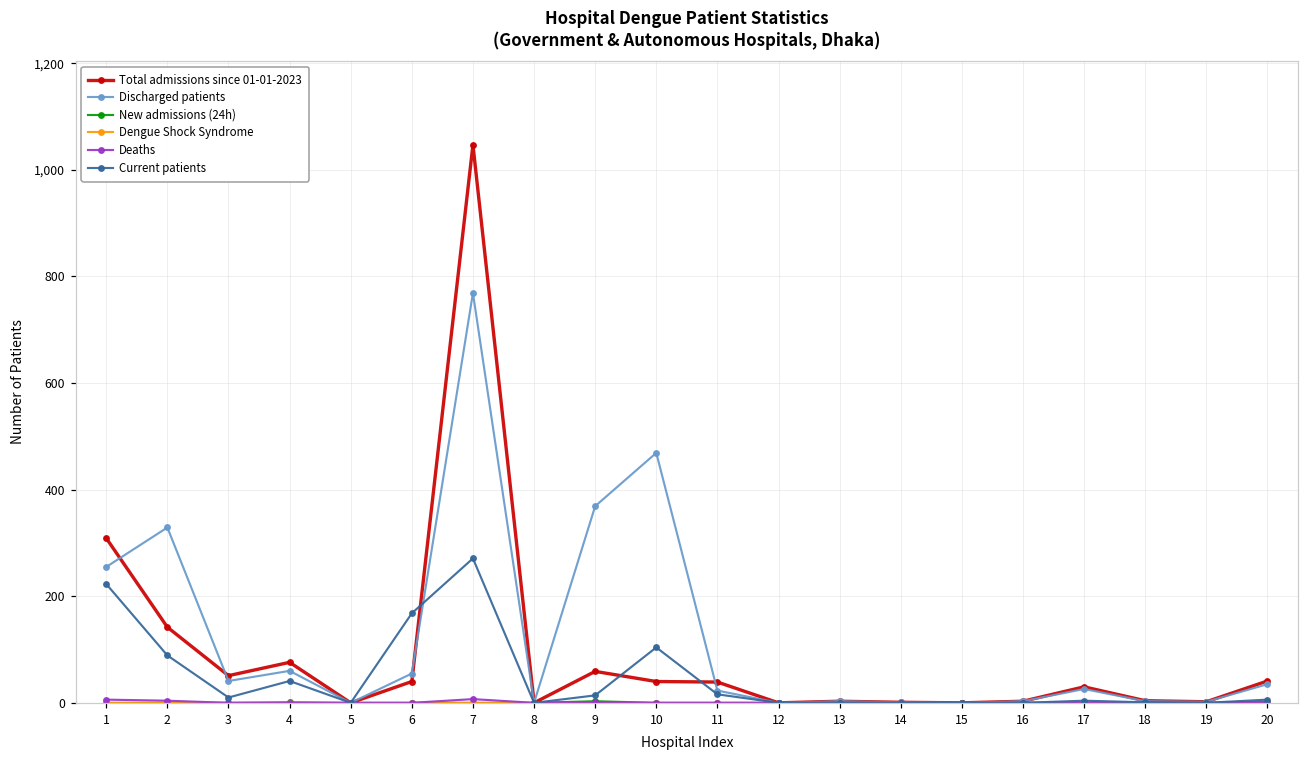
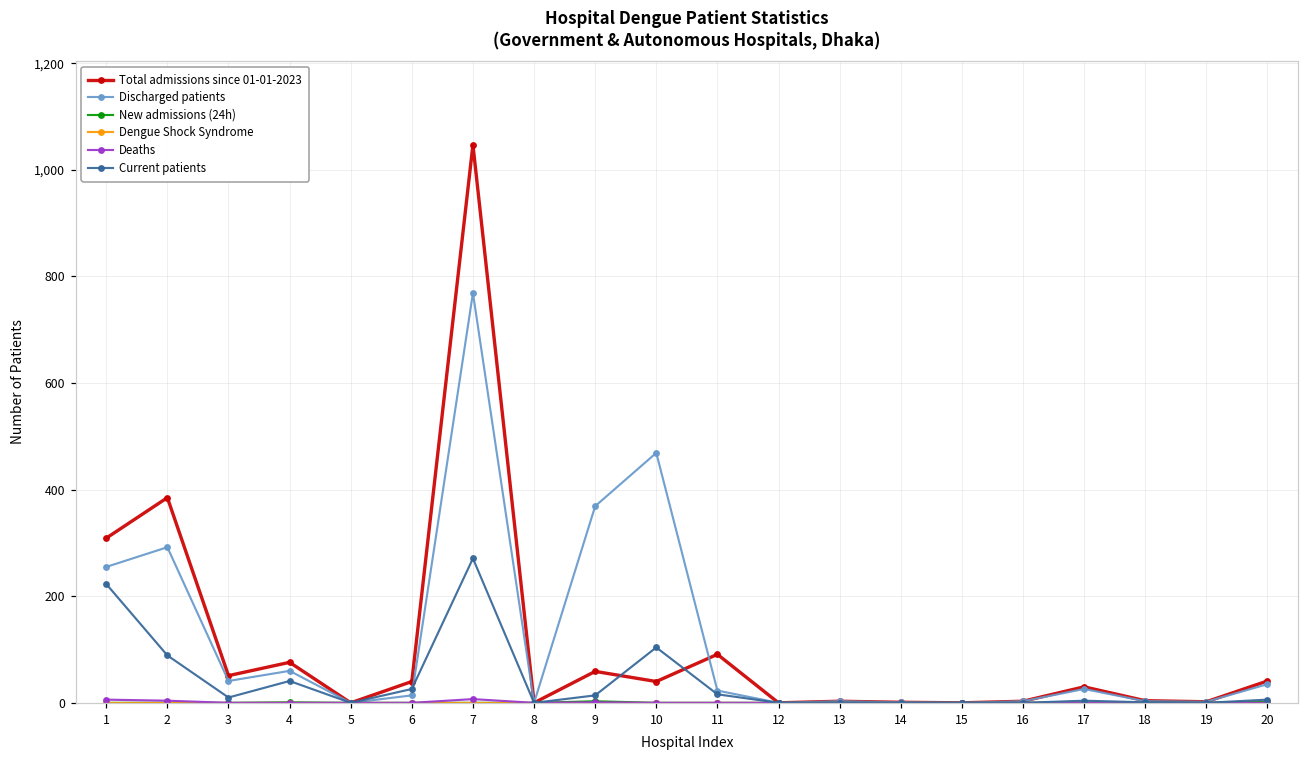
  {
    "Total admissions since 01-01-2023": {
      "1": "310",
-     "2": "140",
+     "2": "390",
      "3": "50",
      "4": "80",
      "6": "40",
      "7": "1,050",
      "9": "60",
      "10": "40",
-     "11": "40",
+     "11": "90",
      "20": "40"
    },
    "Discharged patients": {
      "1": "260",
-     "2": "330",
+     "2": "290",
      "3": "40",
      "4": "60",
-     "6": "60",
+     "6": "10",
      "7": "770",
      "9": "370",
      "10": "470",
      "11": "20",
      "20": "40"
    },
    "Deaths": {
      "1": "10",
      "7": "10"
    },
    "Current patients": {
      "1": "220",
      "2": "90",
      "3": "10",
      "4": "40",
-     "6": "170",
+     "6": "30",
      "7": "270",
      "9": "10",
      "10": "100",
      "11": "20"
    }
  }
